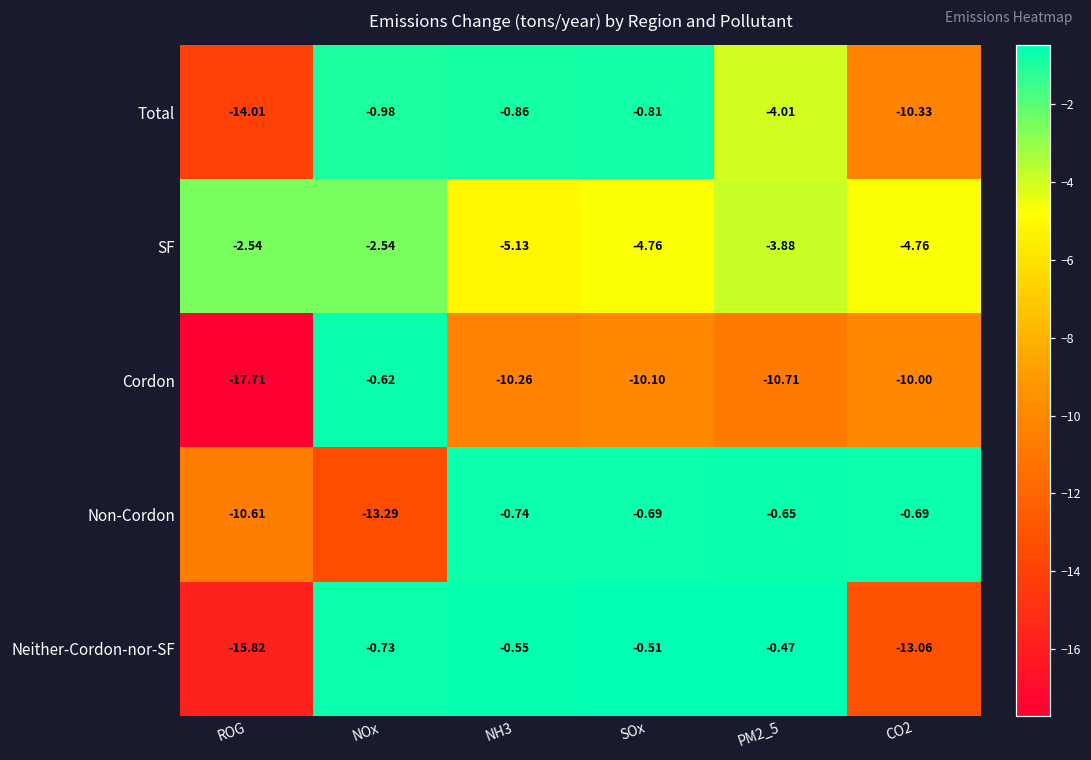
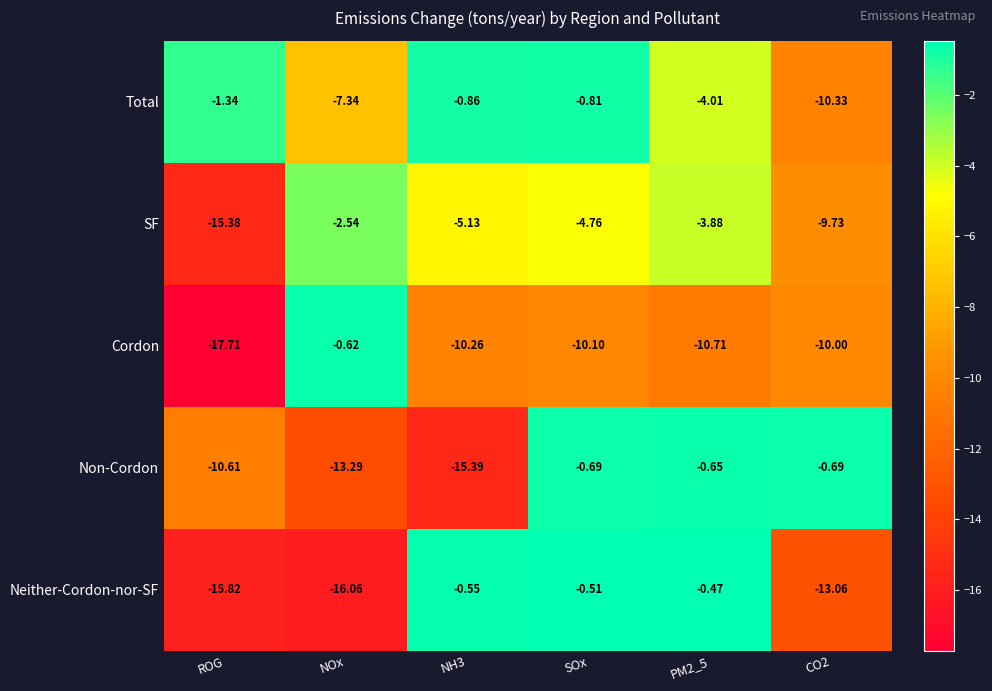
  {
    "Total": {
-     "ROG": -14.01,
-     "NOx": -0.98,
+     "ROG": -1.34,
+     "NOx": -7.34,
      "NH3": -0.86,
      "SOx": -0.81,
      "PM2_5": -4.01,
      "CO2": -10.33
    },
    "SF": {
-     "ROG": -2.54,
+     "ROG": -15.38,
      "NOx": -2.54,
      "NH3": -5.13,
      "SOx": -4.76,
      "PM2_5": -3.88,
-     "CO2": -4.76
+     "CO2": -9.73
    },
    "Cordon": {
      "ROG": -17.71,
      "NOx": -0.62,
      "NH3": -10.26,
      "SOx": -10.10,
      "PM2_5": -10.71,
      "CO2": -10.00
    },
    "Non-Cordon": {
      "ROG": -10.61,
      "NOx": -13.29,
-     "NH3": -0.74,
+     "NH3": -15.39,
      "SOx": -0.69,
      "PM2_5": -0.65,
      "CO2": -0.69
    },
    "Neither-Cordon-nor-SF": {
      "ROG": -15.82,
-     "NOx": -0.73,
+     "NOx": -16.06,
      "NH3": -0.55,
      "SOx": -0.51,
      "PM2_5": -0.47,
      "CO2": -13.06
    }
  }
